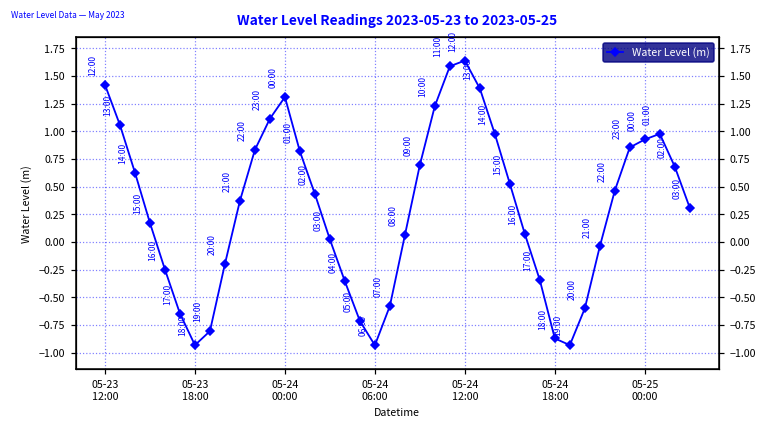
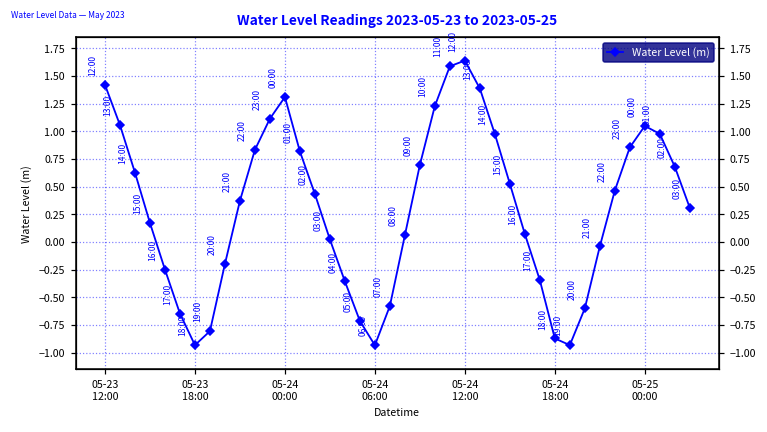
  {
    "05-23 18:00": -0.93,
    "05-24 06:00": -0.93,
-   "05-25 00:00": 0.93
+   "05-25 00:00": 1.05
  }
